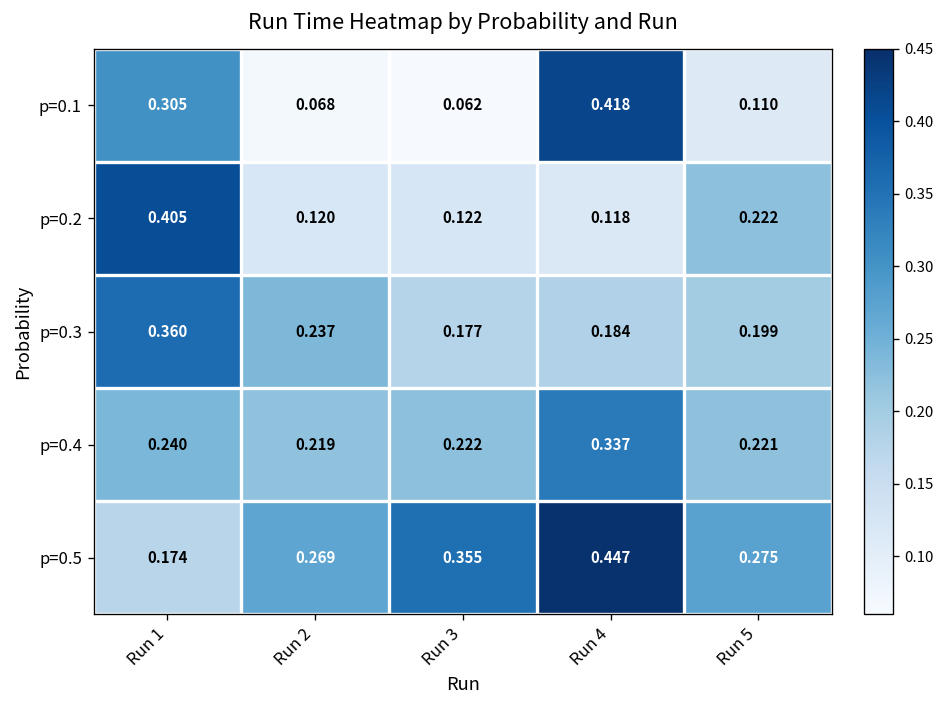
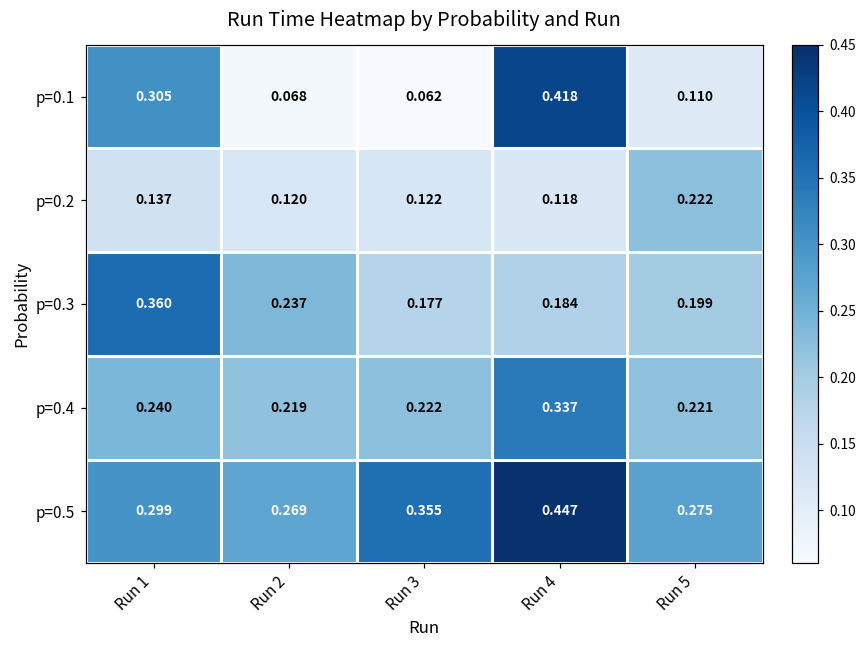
  {
    "p=0.1": {
      "Run 1": 0.305,
      "Run 2": 0.068,
      "Run 3": 0.062,
      "Run 4": 0.418,
      "Run 5": 0.110
    },
    "p=0.2": {
-     "Run 1": 0.405,
+     "Run 1": 0.137,
      "Run 2": 0.120,
      "Run 3": 0.122,
      "Run 4": 0.118,
      "Run 5": 0.222
    },
    "p=0.3": {
      "Run 1": 0.360,
      "Run 2": 0.237,
      "Run 3": 0.177,
      "Run 4": 0.184,
      "Run 5": 0.199
    },
    "p=0.4": {
      "Run 1": 0.240,
      "Run 2": 0.219,
      "Run 3": 0.222,
      "Run 4": 0.337,
      "Run 5": 0.221
    },
    "p=0.5": {
-     "Run 1": 0.174,
+     "Run 1": 0.299,
      "Run 2": 0.269,
      "Run 3": 0.355,
      "Run 4": 0.447,
      "Run 5": 0.275
    }
  }
